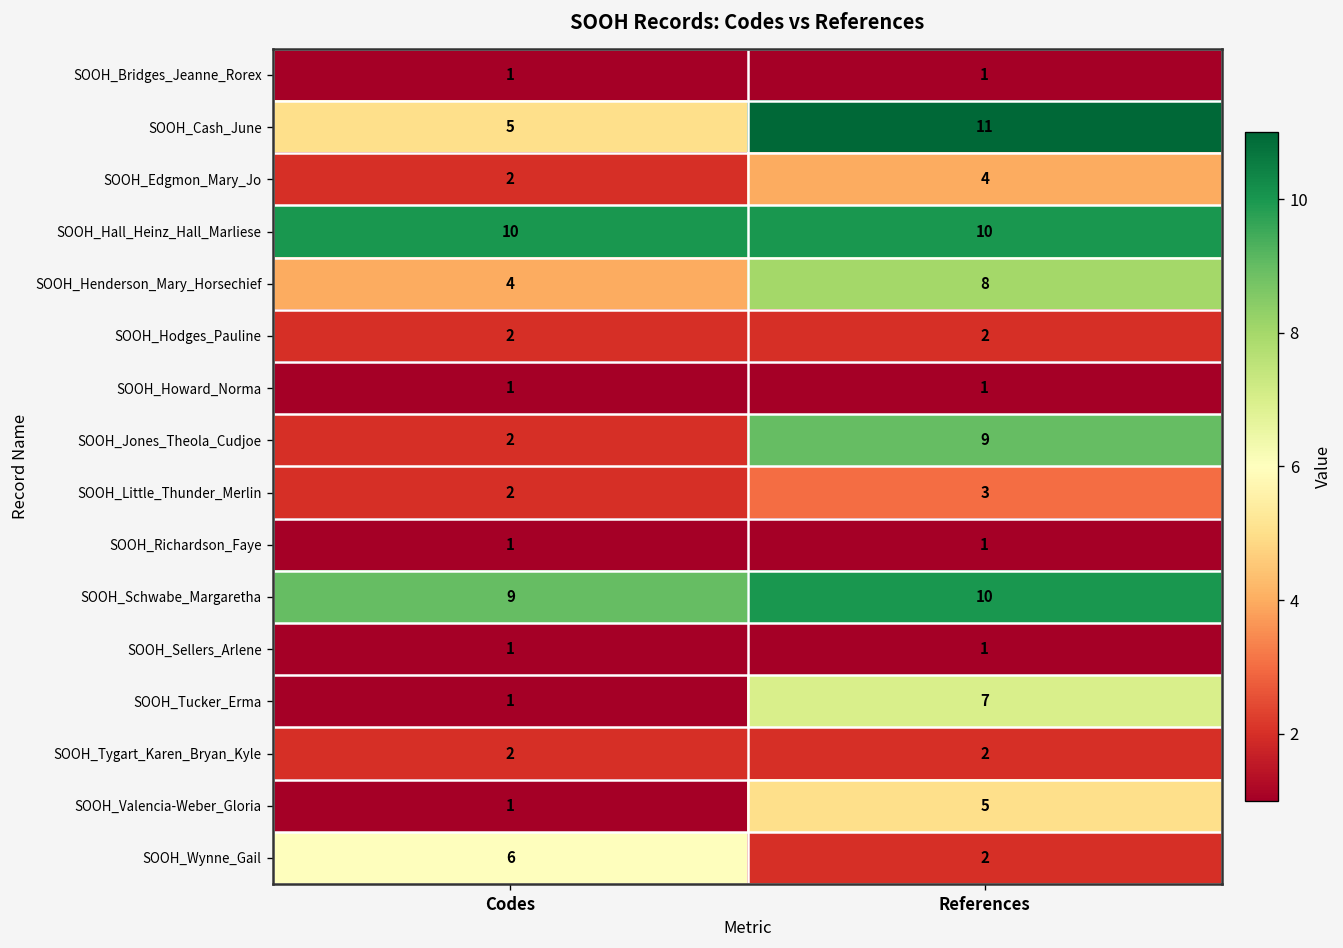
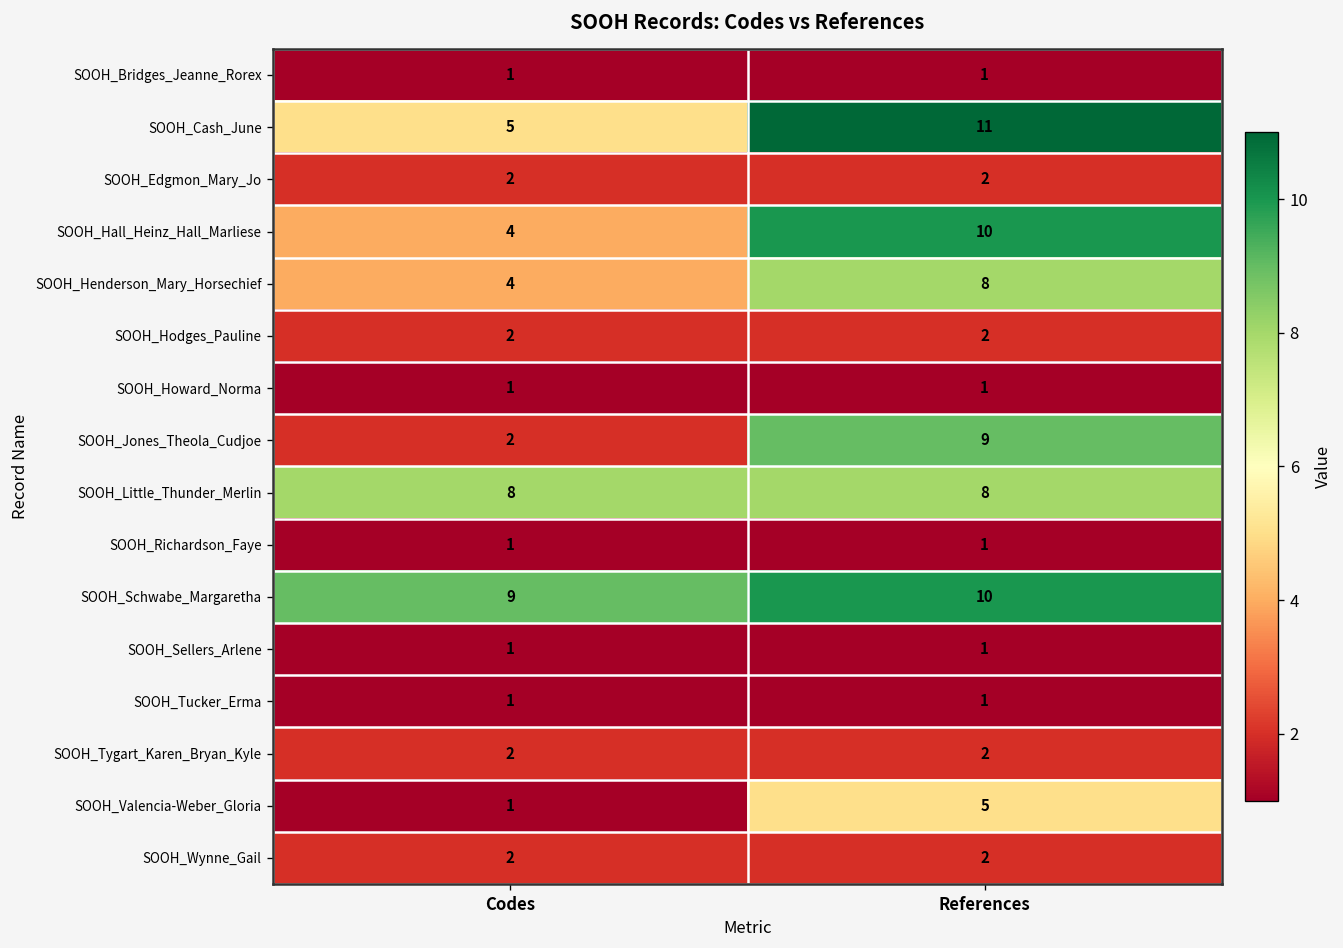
  {
    "SOOH_Bridges_Jeanne_Rorex": {
      "Codes": 1,
      "References": 1
    },
    "SOOH_Cash_June": {
      "Codes": 5,
      "References": 11
    },
    "SOOH_Edgmon_Mary_Jo": {
      "Codes": 2,
-     "References": 4
+     "References": 2
    },
    "SOOH_Hall_Heinz_Hall_Marliese": {
-     "Codes": 10,
+     "Codes": 4,
      "References": 10
    },
    "SOOH_Henderson_Mary_Horsechief": {
      "Codes": 4,
      "References": 8
    },
    "SOOH_Hodges_Pauline": {
      "Codes": 2,
      "References": 2
    },
    "SOOH_Howard_Norma": {
      "Codes": 1,
      "References": 1
    },
    "SOOH_Jones_Theola_Cudjoe": {
      "Codes": 2,
      "References": 9
    },
    "SOOH_Little_Thunder_Merlin": {
-     "Codes": 2,
-     "References": 3
+     "Codes": 8,
+     "References": 8
    },
    "SOOH_Richardson_Faye": {
      "Codes": 1,
      "References": 1
    },
    "SOOH_Schwabe_Margaretha": {
      "Codes": 9,
      "References": 10
    },
    "SOOH_Sellers_Arlene": {
      "Codes": 1,
      "References": 1
    },
    "SOOH_Tucker_Erma": {
      "Codes": 1,
-     "References": 7
+     "References": 1
    },
    "SOOH_Tygart_Karen_Bryan_Kyle": {
      "Codes": 2,
      "References": 2
    },
    "SOOH_Valencia-Weber_Gloria": {
      "Codes": 1,
      "References": 5
    },
    "SOOH_Wynne_Gail": {
-     "Codes": 6,
+     "Codes": 2,
      "References": 2
    }
  }
